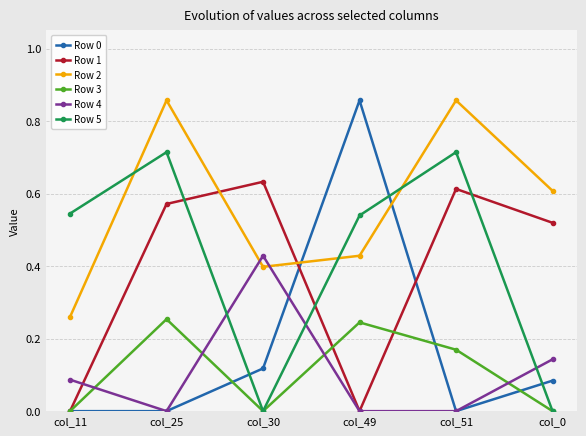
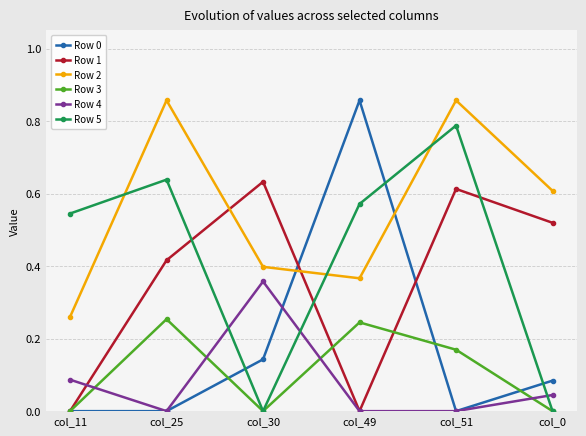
  {
    "Row 0": {
-     "col_30": 0.12,
+     "col_30": 0.14,
      "col_49": 0.86,
      "col_0": 0.08
    },
    "Row 1": {
-     "col_25": 0.57,
+     "col_25": 0.42,
      "col_30": 0.63,
      "col_51": 0.61,
      "col_0": 0.52
    },
    "Row 2": {
      "col_11": 0.26,
      "col_25": 0.86,
      "col_30": 0.40,
-     "col_49": 0.43,
+     "col_49": 0.37,
      "col_51": 0.86,
      "col_0": 0.61
    },
    "Row 3": {
      "col_25": 0.25,
      "col_49": 0.24,
      "col_51": 0.17
    },
    "Row 4": {
      "col_11": 0.09,
-     "col_30": 0.43,
-     "col_0": 0.14
+     "col_30": 0.36,
+     "col_0": 0.04
    },
    "Row 5": {
      "col_11": 0.54,
-     "col_25": 0.71,
-     "col_49": 0.54,
-     "col_51": 0.71
+     "col_25": 0.64,
+     "col_49": 0.57,
+     "col_51": 0.79
    }
  }
